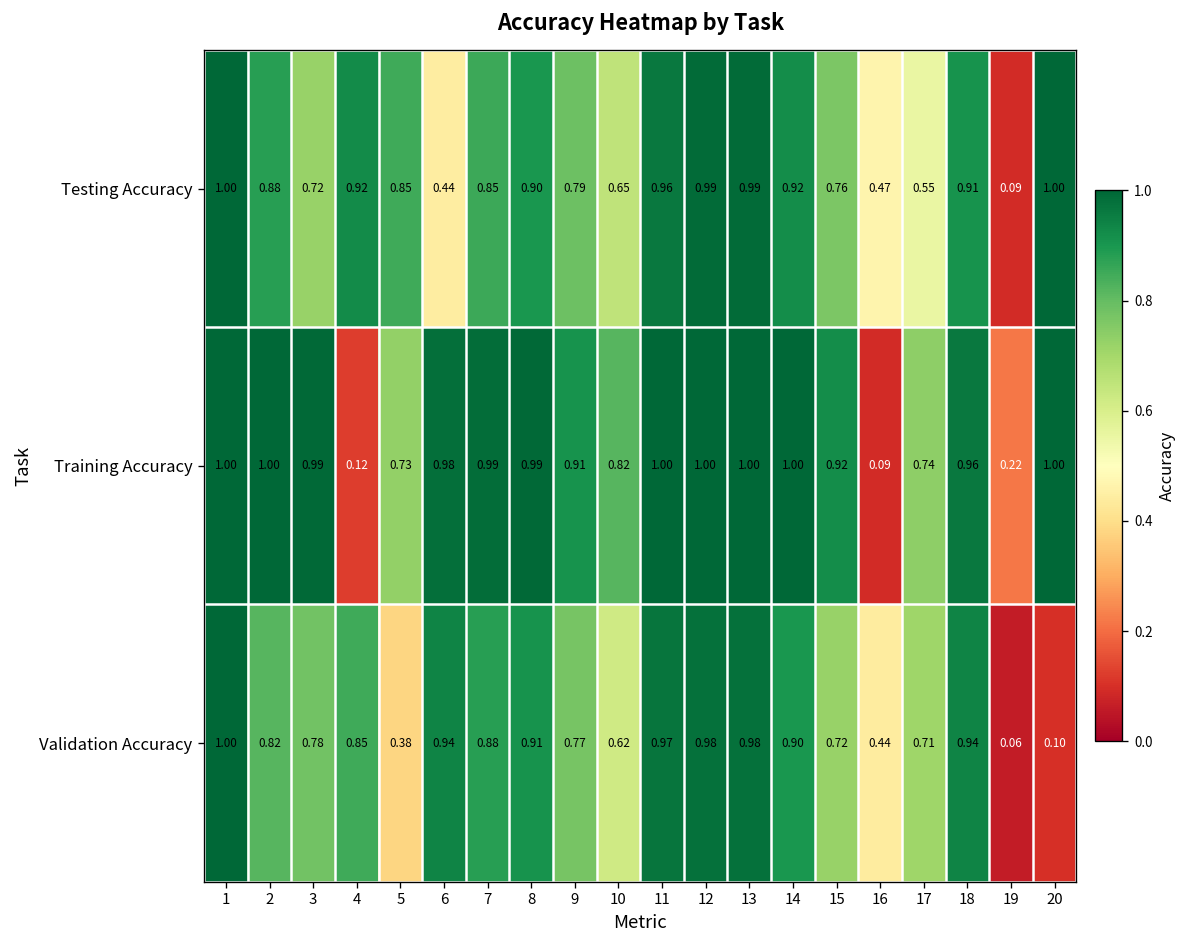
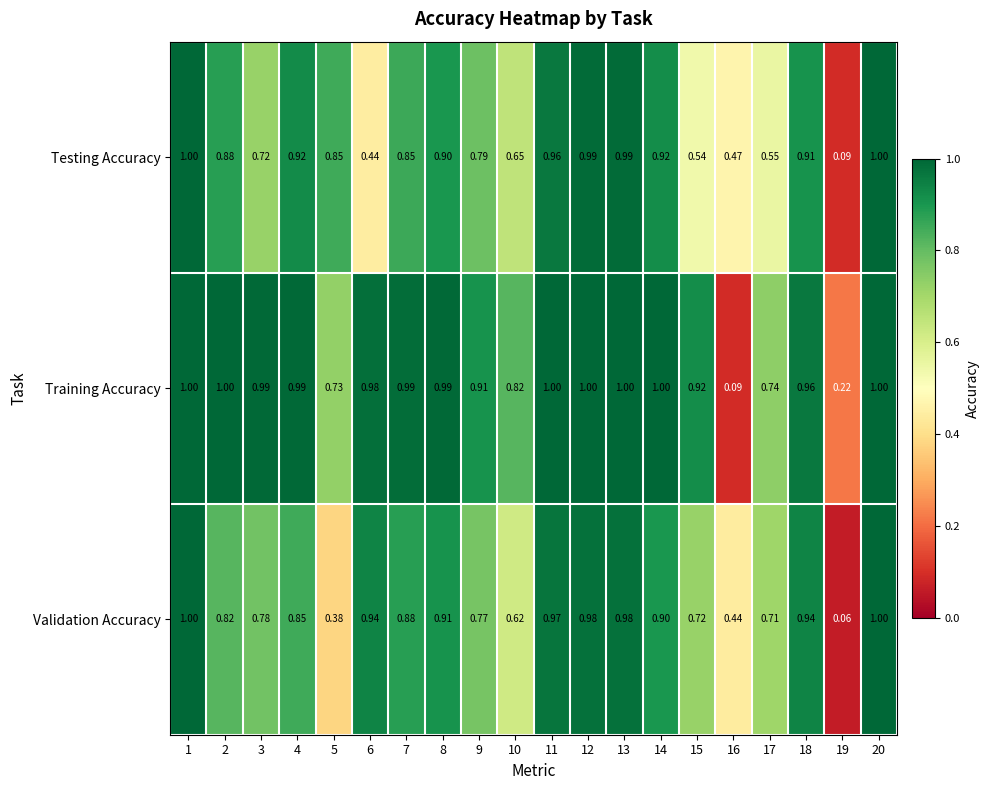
  {
    "Testing Accuracy": {
      "1": 1.00,
      "2": 0.88,
      "3": 0.72,
      "4": 0.92,
      "5": 0.85,
      "6": 0.44,
      "7": 0.85,
      "8": 0.90,
      "9": 0.79,
      "10": 0.65,
      "11": 0.96,
      "12": 0.99,
      "13": 0.99,
      "14": 0.92,
-     "15": 0.76,
+     "15": 0.54,
      "16": 0.47,
      "17": 0.55,
      "18": 0.91,
      "19": 0.09,
      "20": 1.00
    },
    "Training Accuracy": {
      "1": 1.00,
      "2": 1.00,
      "3": 0.99,
-     "4": 0.12,
+     "4": 0.99,
      "5": 0.73,
      "6": 0.98,
      "7": 0.99,
      "8": 0.99,
      "9": 0.91,
      "10": 0.82,
      "11": 1.00,
      "12": 1.00,
      "13": 1.00,
      "14": 1.00,
      "15": 0.92,
      "16": 0.09,
      "17": 0.74,
      "18": 0.96,
      "19": 0.22,
      "20": 1.00
    },
    "Validation Accuracy": {
      "1": 1.00,
      "2": 0.82,
      "3": 0.78,
      "4": 0.85,
      "5": 0.38,
      "6": 0.94,
      "7": 0.88,
      "8": 0.91,
      "9": 0.77,
      "10": 0.62,
      "11": 0.97,
      "12": 0.98,
      "13": 0.98,
      "14": 0.90,
      "15": 0.72,
      "16": 0.44,
      "17": 0.71,
      "18": 0.94,
      "19": 0.06,
-     "20": 0.10
+     "20": 1.00
    }
  }
